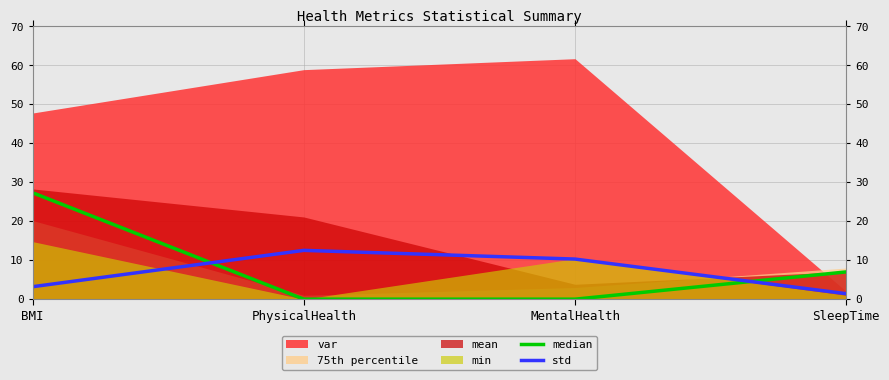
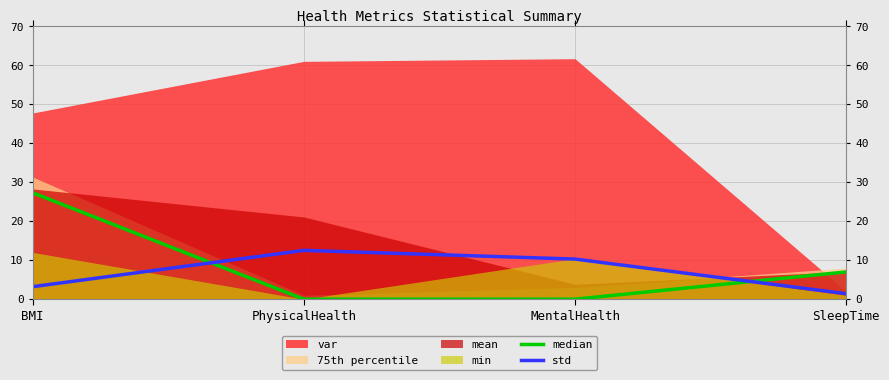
  {
    "median": {
      "BMI": 27,
      "MentalHealth": 0
    },
    "var": {
      "BMI": 48,
-     "PhysicalHealth": 59,
+     "PhysicalHealth": 61,
      "MentalHealth": 62
    },
    "75th percentile": {
-     "BMI": 20,
+     "BMI": 31,
      "PhysicalHealth": 1,
      "MentalHealth": 3,
      "SleepTime": 8
    },
    "std": {
      "BMI": 3,
      "PhysicalHealth": 13
    },
    "mean": {
      "BMI": 28,
      "PhysicalHealth": 21,
      "MentalHealth": 4
    },
    "min": {
-     "BMI": 15
+     "BMI": 12
    }
  }
